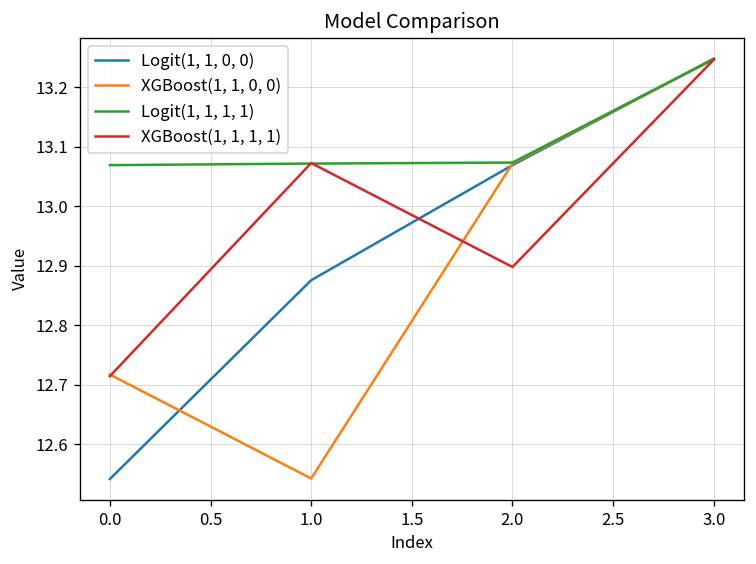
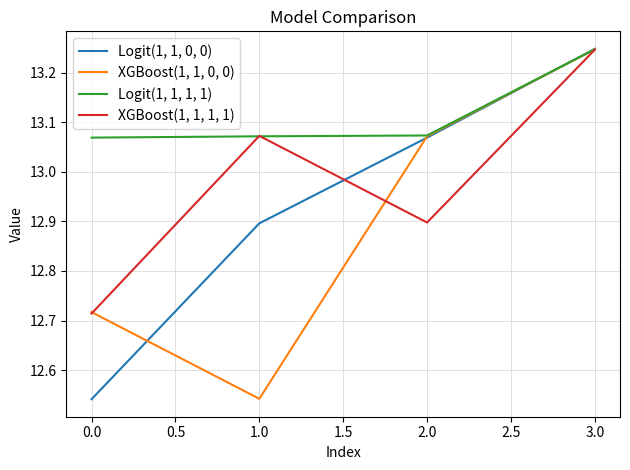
  {
    "Logit(1, 1, 0, 0)": {
      "0.0": 12.54,
-     "1.0": 12.88
+     "1.0": 12.90
    },
    "XGBoost(1, 1, 0, 0)": {
      "1.0": 12.54
    },
    "Logit(1, 1, 1, 1)": {
      "0.0": 13.07
    },
    "XGBoost(1, 1, 1, 1)": {
      "2.0": 12.90
    }
  }
